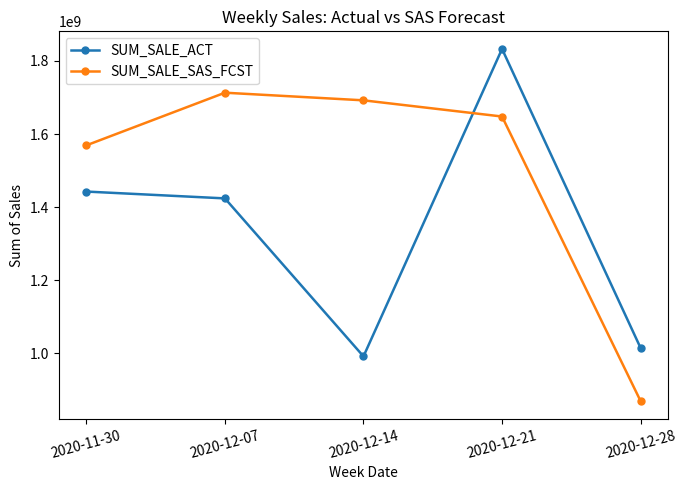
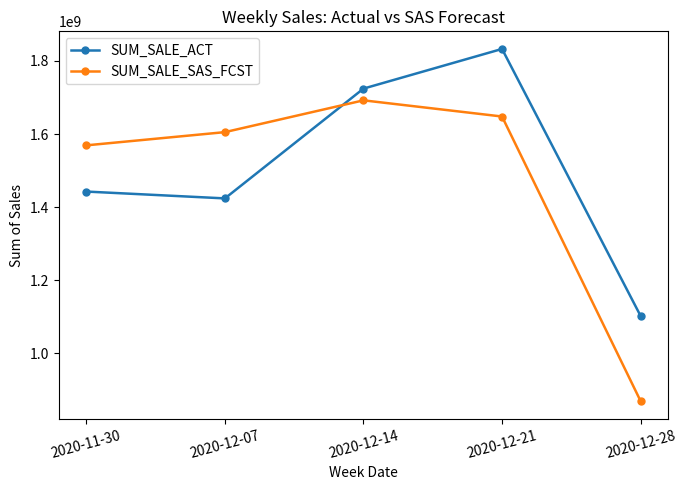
  {
    "SUM_SALE_ACT": {
      "2020-11-30": 1440000000,
      "2020-12-07": 1420000000,
-     "2020-12-14": 990000000,
+     "2020-12-14": 1720000000,
      "2020-12-21": 1830000000,
-     "2020-12-28": 1020000000
+     "2020-12-28": 1100000000
    },
    "SUM_SALE_SAS_FCST": {
      "2020-11-30": 1570000000,
-     "2020-12-07": 1710000000,
+     "2020-12-07": 1610000000,
      "2020-12-14": 1690000000,
      "2020-12-21": 1650000000,
      "2020-12-28": 870000000
    }
  }
